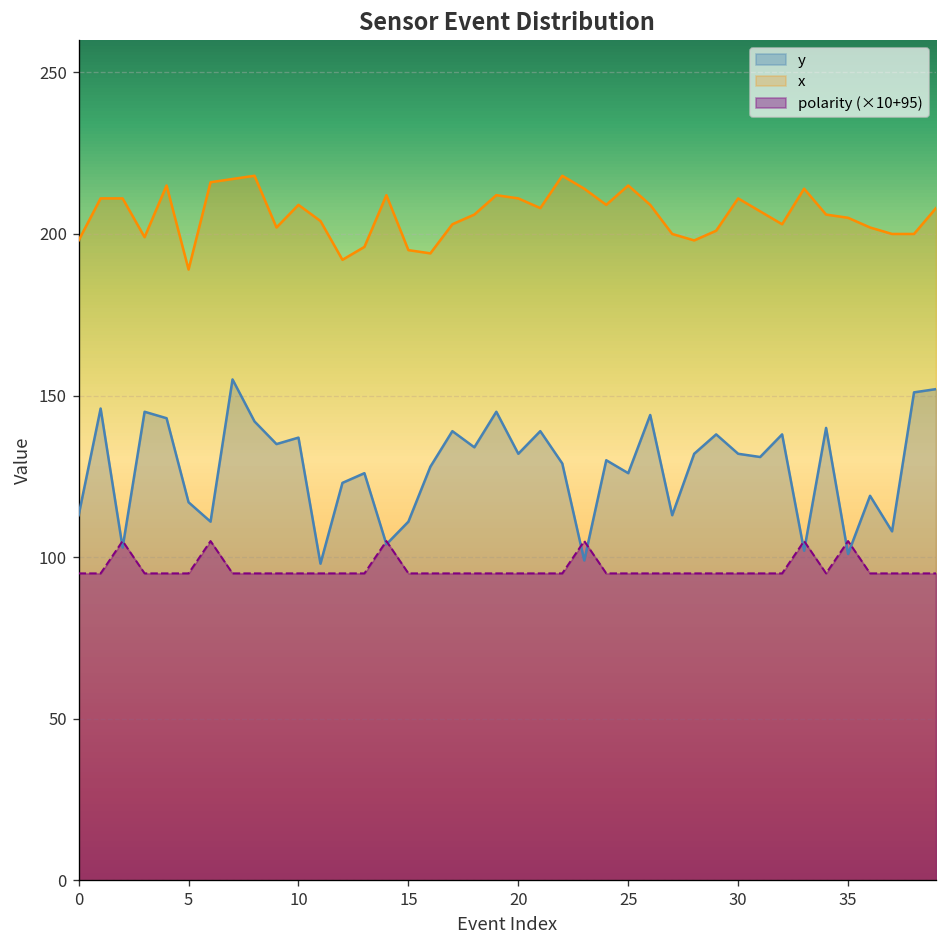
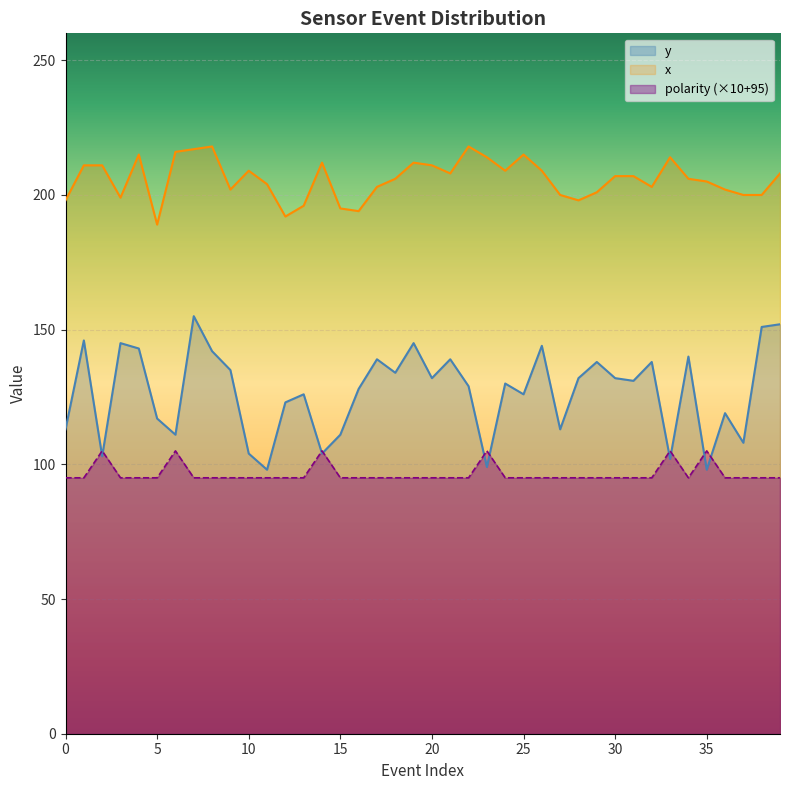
  {
    "y": {
      "0": 113,
      "5": 117,
-     "10": 137,
+     "10": 104,
      "15": 111,
      "20": 132,
      "25": 126,
      "30": 132,
-     "35": 101
+     "35": 98
    },
    "x": {
      "0": 198,
      "5": 189,
      "10": 209,
      "15": 195,
      "20": 211,
      "25": 215,
-     "30": 211,
+     "30": 207,
      "35": 205
    },
    "polarity (×10+95)": {
      "0": 95,
      "5": 95,
      "10": 95,
      "15": 95,
      "20": 95,
      "25": 95,
      "30": 95,
      "35": 105
    }
  }
